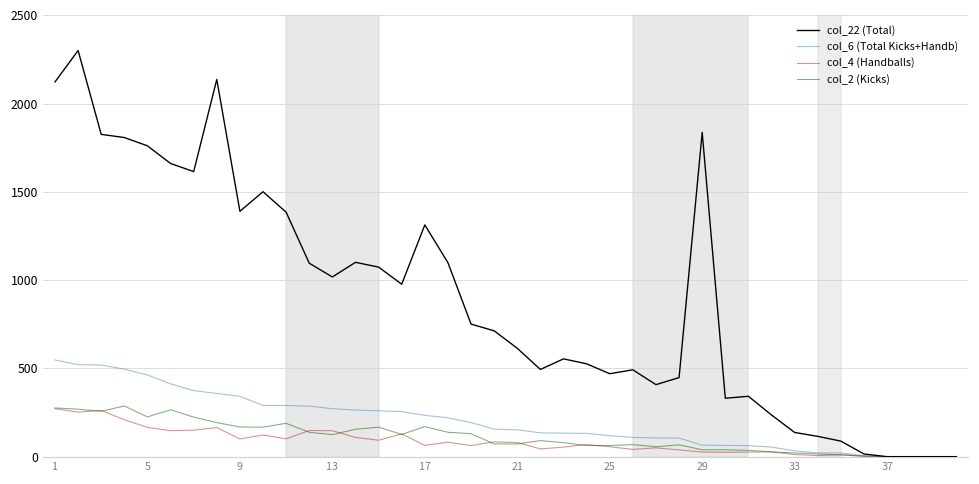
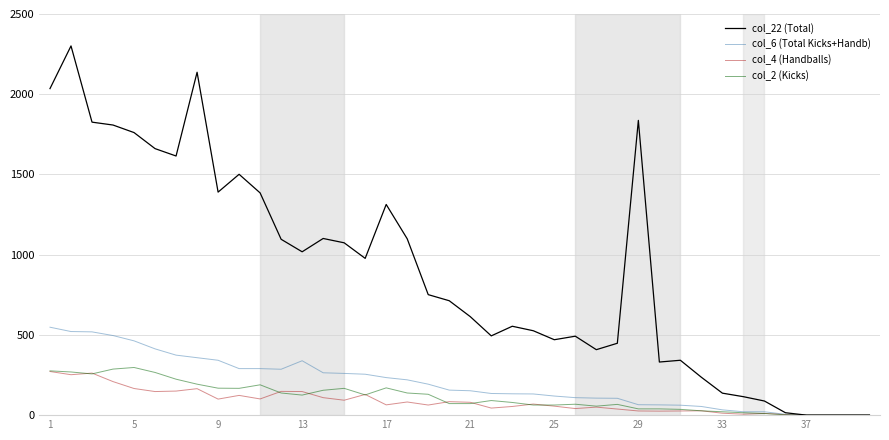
  {
    "col_22 (Total)": {
-     "1": 2120,
+     "1": 2040,
      "5": 1760,
      "9": 1390,
      "13": 1020,
      "17": 1310,
      "21": 610,
      "25": 470,
      "29": 1840,
      "33": 140
    },
    "col_6 (Total Kicks+Handb)": {
      "1": 550,
      "5": 460,
      "9": 340,
-     "13": 270,
+     "13": 340,
      "17": 230,
      "21": 150,
      "25": 120,
      "29": 70
    },
    "col_4 (Handballs)": {
      "5": 170,
      "9": 100,
      "13": 150,
      "17": 60
    },
    "col_2 (Kicks)": {
-     "5": 230,
+     "5": 300,
      "9": 170,
      "13": 130,
      "17": 170
    }
  }
